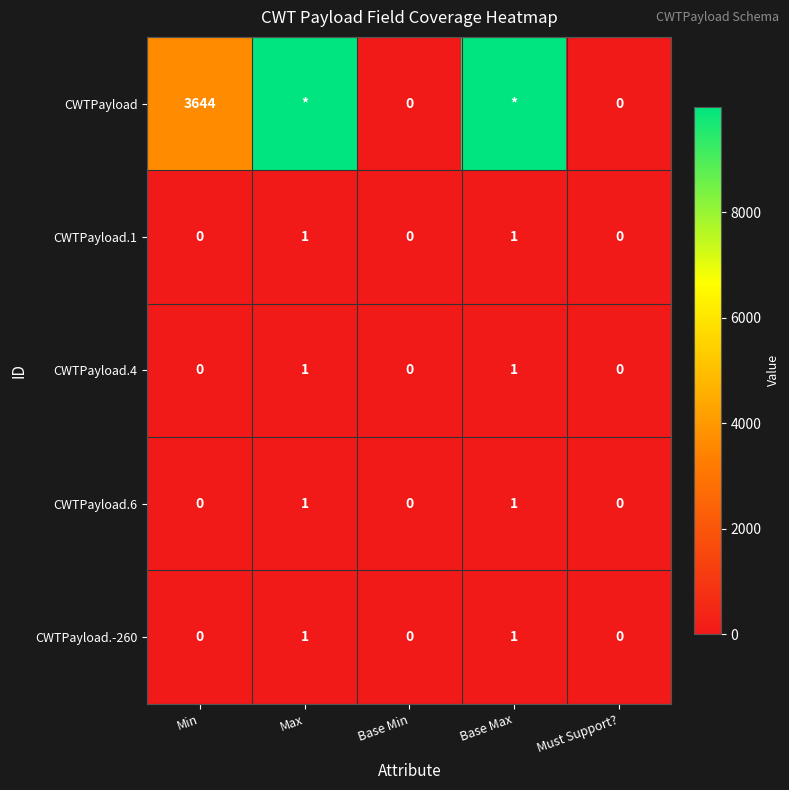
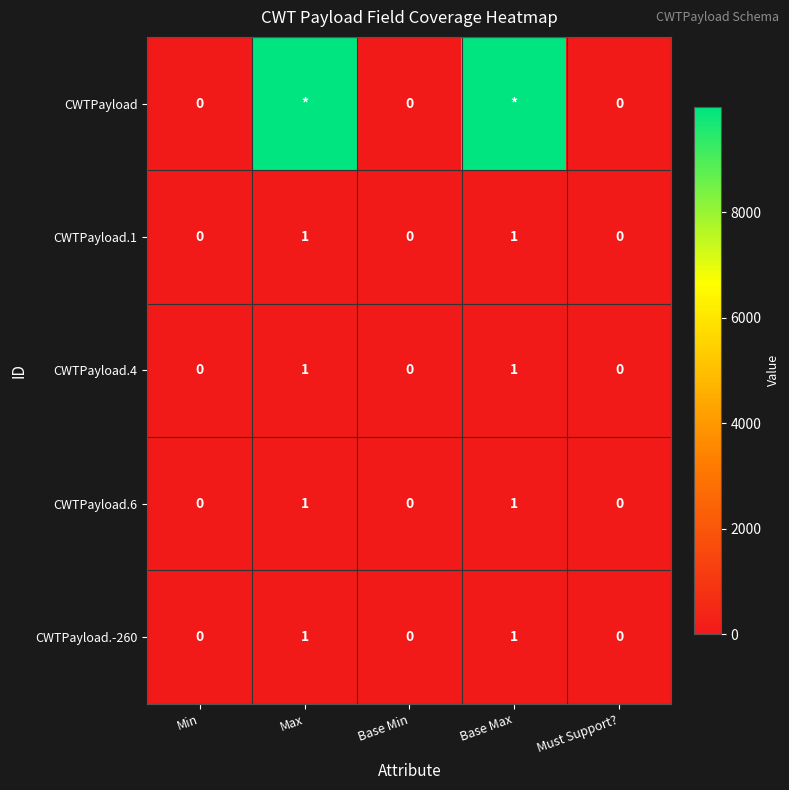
  {
    "CWTPayload": {
-     "Min": 3644,
+     "Min": 0,
      "Base Min": 0,
      "Must Support?": 0
    },
    "CWTPayload.1": {
      "Min": 0,
      "Max": 1,
      "Base Min": 0,
      "Base Max": 1,
      "Must Support?": 0
    },
    "CWTPayload.4": {
      "Min": 0,
      "Max": 1,
      "Base Min": 0,
      "Base Max": 1,
      "Must Support?": 0
    },
    "CWTPayload.6": {
      "Min": 0,
      "Max": 1,
      "Base Min": 0,
      "Base Max": 1,
      "Must Support?": 0
    },
    "CWTPayload.-260": {
      "Min": 0,
      "Max": 1,
      "Base Min": 0,
      "Base Max": 1,
      "Must Support?": 0
    }
  }
